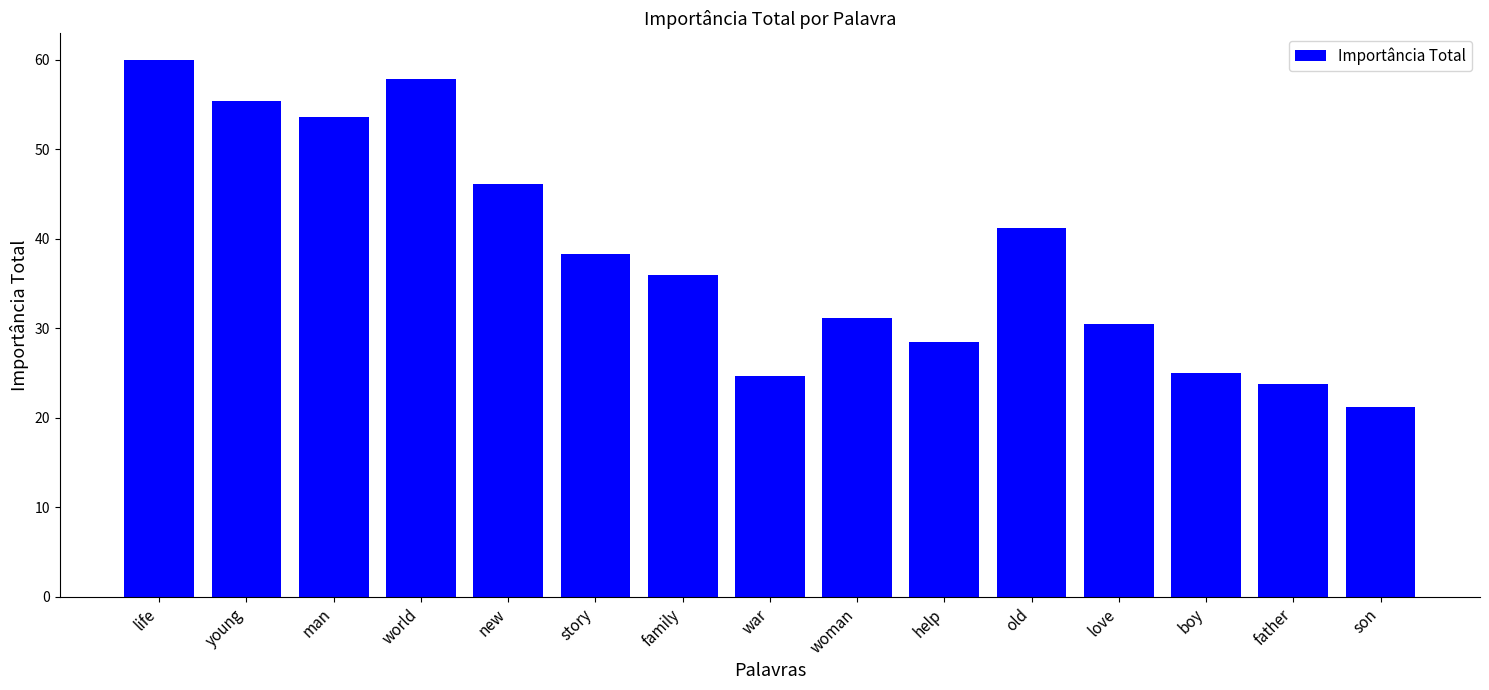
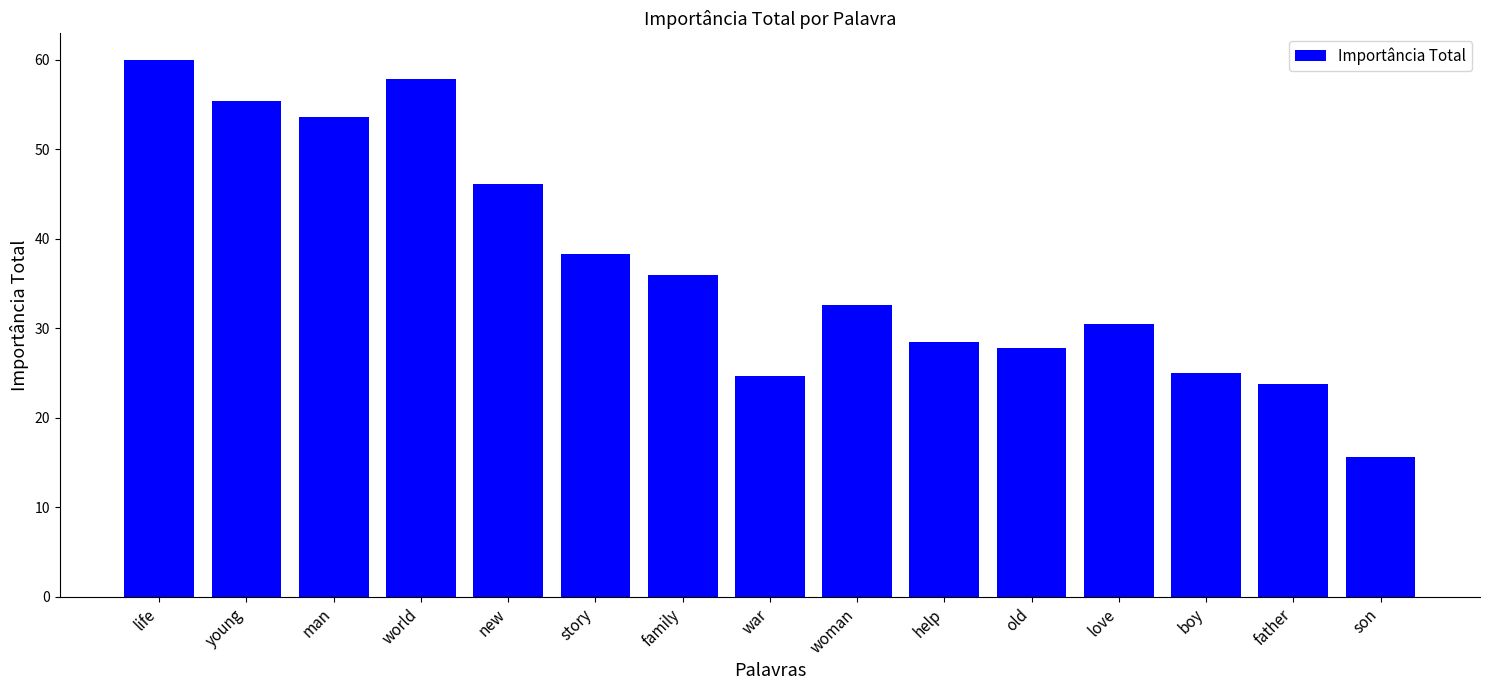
  {
    "life": 60,
    "young": 55,
    "man": 54,
    "world": 58,
    "new": 46,
    "story": 38,
    "family": 36,
    "war": 25,
-   "woman": 31,
+   "woman": 33,
    "help": 28,
-   "old": 41,
+   "old": 28,
    "love": 30,
    "boy": 25,
    "father": 24,
-   "son": 21
+   "son": 16
  }
